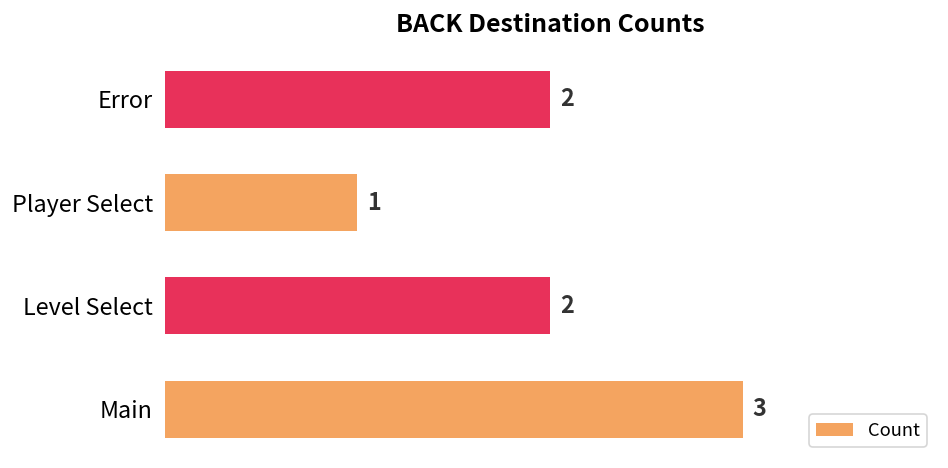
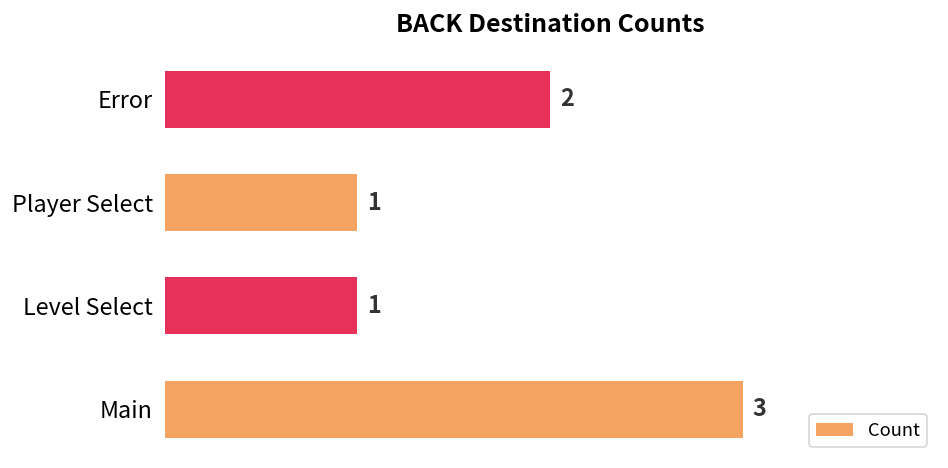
  {
    "Error": 2,
    "Player Select": 1,
-   "Level Select": 2,
+   "Level Select": 1,
    "Main": 3
  }
